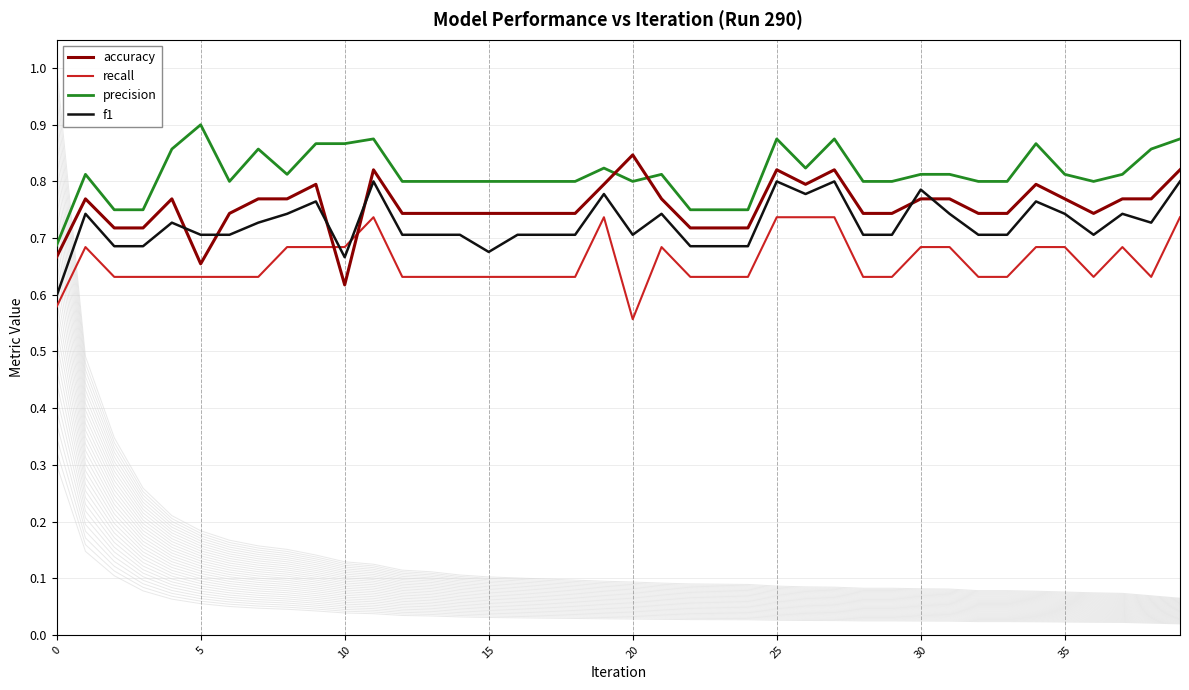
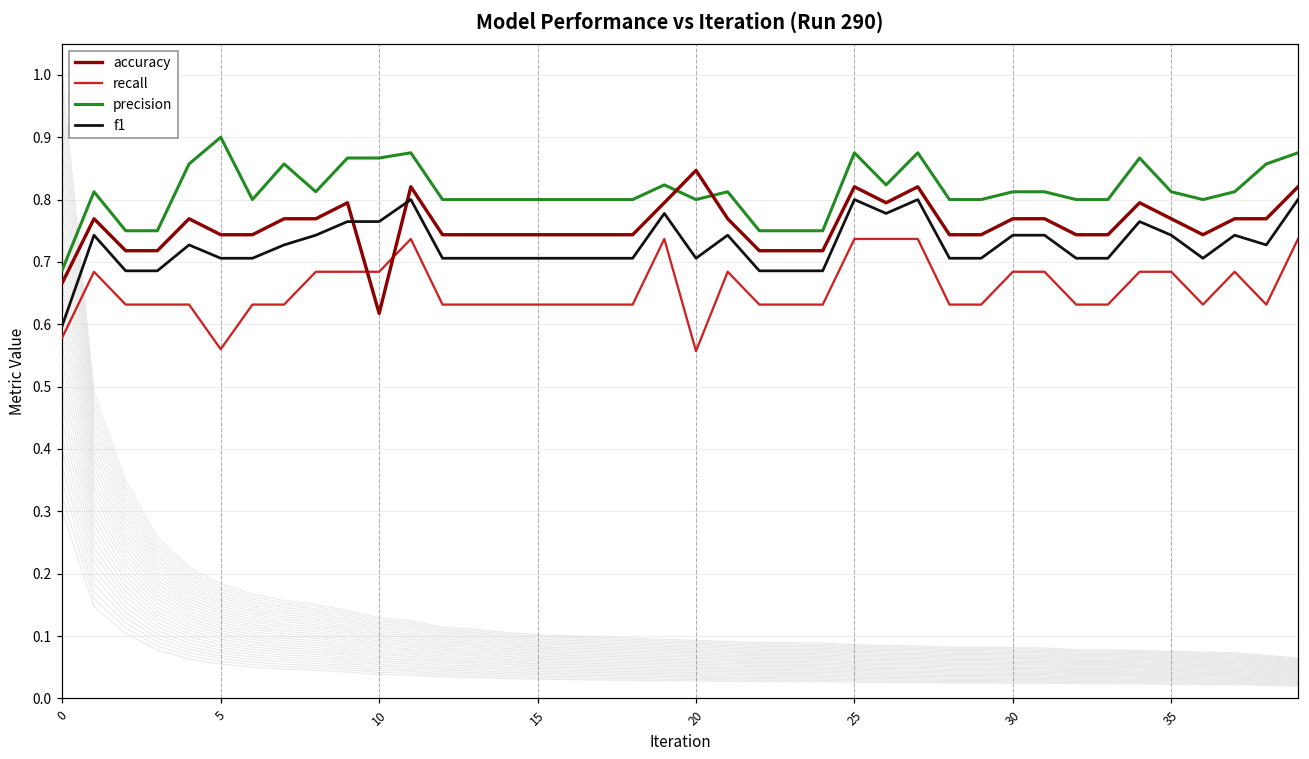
  {
    "accuracy": {
      "0": 0.67,
-     "5": 0.65,
+     "5": 0.74,
      "10": 0.62,
      "15": 0.74,
      "20": 0.85,
      "25": 0.82,
      "30": 0.77,
      "35": 0.77
    },
    "recall": {
      "0": 0.58,
-     "5": 0.63,
+     "5": 0.56,
      "10": 0.68,
      "15": 0.63,
      "20": 0.56,
      "25": 0.74,
      "30": 0.68,
      "35": 0.68
    },
    "precision": {
      "5": 0.90,
      "10": 0.87,
      "15": 0.80,
      "20": 0.80,
      "25": 0.88,
      "30": 0.81,
      "35": 0.81
    },
    "f1": {
      "0": 0.60,
      "5": 0.71,
-     "10": 0.67,
-     "15": 0.68,
+     "10": 0.76,
+     "15": 0.71,
      "20": 0.71,
      "25": 0.80,
-     "30": 0.79,
+     "30": 0.74,
      "35": 0.74
    }
  }
